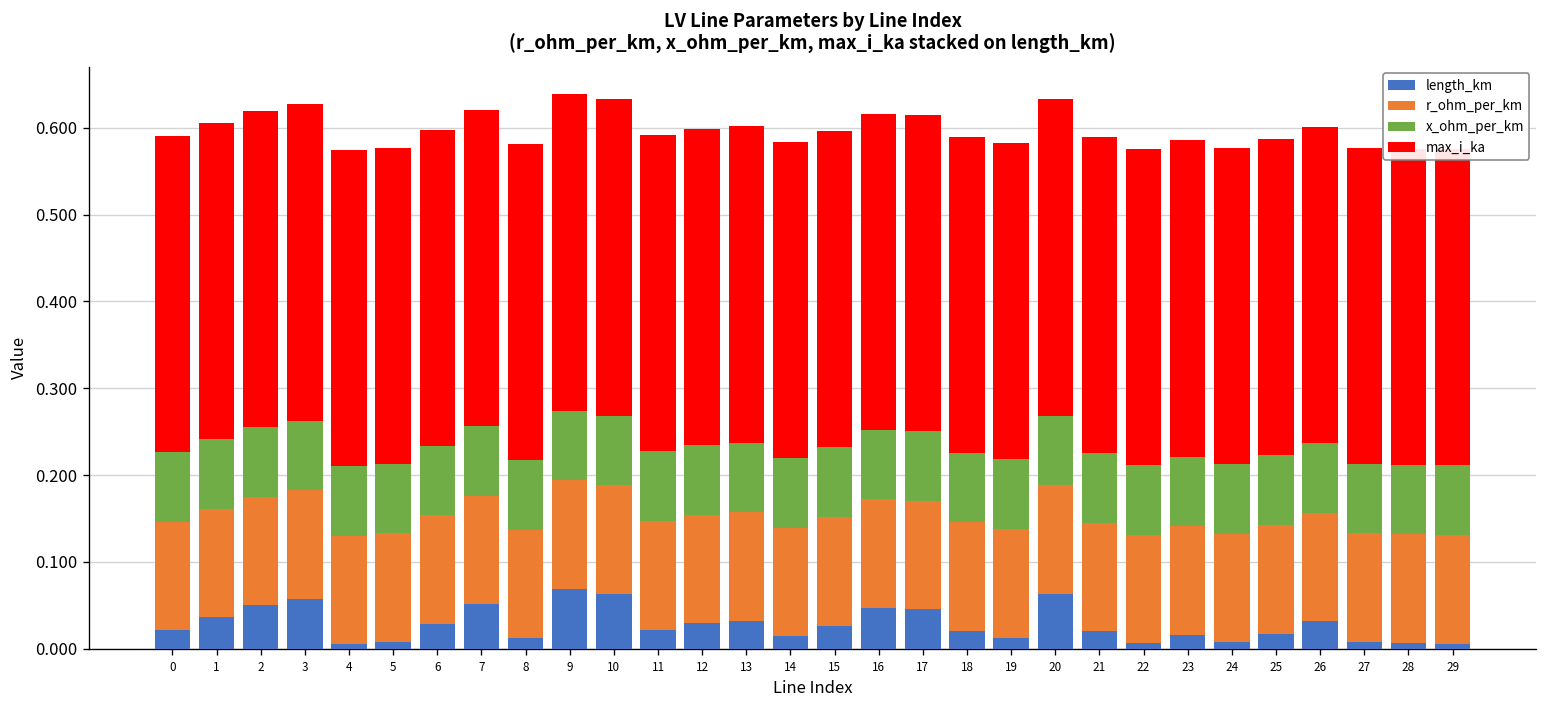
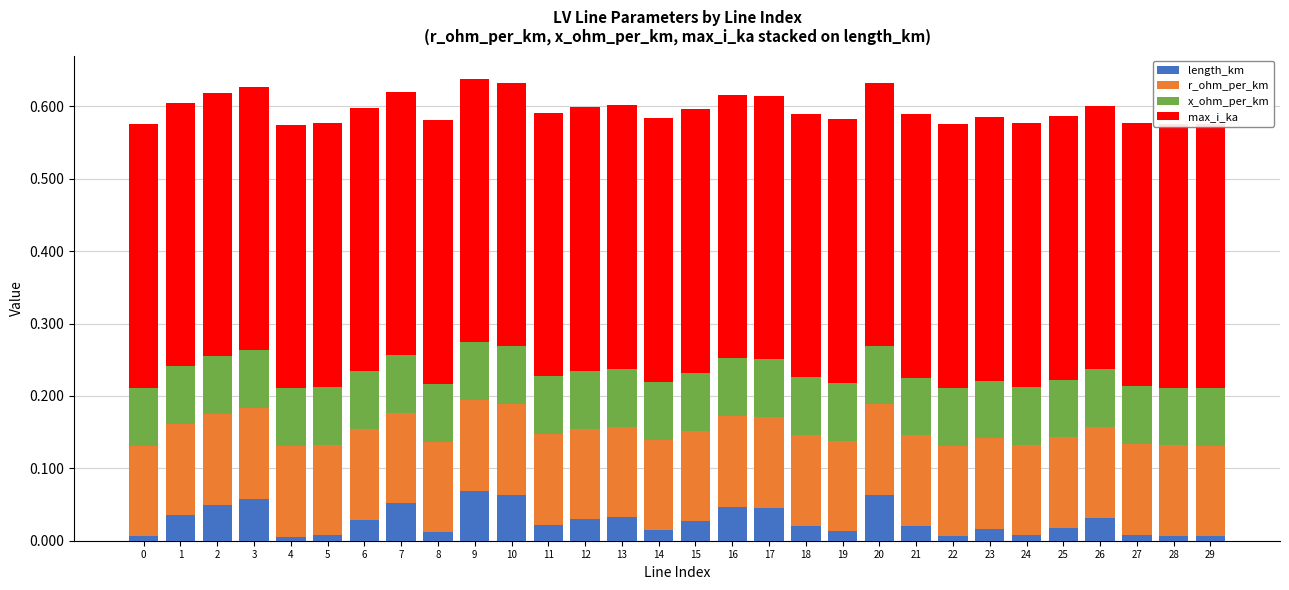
  {
    "length_km": {
-     "0": 0.02,
+     "0": 0.01,
      "1": 0.04,
      "2": 0.05,
      "3": 0.06,
      "4": 0.01,
      "5": 0.01,
      "6": 0.03,
      "7": 0.05,
      "8": 0.01,
      "9": 0.07,
      "10": 0.06,
      "11": 0.02,
      "12": 0.03,
      "13": 0.03,
      "14": 0.01,
      "15": 0.03,
      "16": 0.05,
      "17": 0.05,
      "18": 0.02,
      "19": 0.01,
      "20": 0.06,
      "21": 0.02,
      "22": 0.01,
      "23": 0.02,
      "24": 0.01,
      "25": 0.02,
      "26": 0.03,
      "27": 0.01,
      "28": 0.01,
      "29": 0.01
    },
    "r_ohm_per_km": {
      "0": 0.13,
      "1": 0.13,
      "2": 0.13,
      "3": 0.13,
      "4": 0.13,
      "5": 0.13,
      "6": 0.13,
      "7": 0.13,
      "8": 0.13,
      "9": 0.13,
      "10": 0.13,
      "11": 0.13,
      "12": 0.13,
      "13": 0.13,
      "14": 0.13,
      "15": 0.13,
      "16": 0.13,
      "17": 0.13,
      "18": 0.13,
      "19": 0.13,
      "20": 0.13,
      "21": 0.13,
      "22": 0.13,
      "23": 0.13,
      "24": 0.13,
      "25": 0.13,
      "26": 0.13,
      "27": 0.13,
      "28": 0.13,
      "29": 0.13
    },
    "x_ohm_per_km": {
      "0": 0.08,
      "1": 0.08,
      "2": 0.08,
      "3": 0.08,
      "4": 0.08,
      "5": 0.08,
      "6": 0.08,
      "7": 0.08,
      "8": 0.08,
      "9": 0.08,
      "10": 0.08,
      "11": 0.08,
      "12": 0.08,
      "13": 0.08,
      "14": 0.08,
      "15": 0.08,
      "16": 0.08,
      "17": 0.08,
      "18": 0.08,
      "19": 0.08,
      "20": 0.08,
      "21": 0.08,
      "22": 0.08,
      "23": 0.08,
      "24": 0.08,
      "25": 0.08,
      "26": 0.08,
      "27": 0.08,
      "28": 0.08,
      "29": 0.08
    },
    "max_i_ka": {
      "0": 0.36,
      "1": 0.36,
      "2": 0.36,
      "3": 0.36,
      "4": 0.36,
      "5": 0.36,
      "6": 0.36,
      "7": 0.36,
      "8": 0.36,
      "9": 0.36,
      "10": 0.36,
      "11": 0.36,
      "12": 0.36,
      "13": 0.36,
      "14": 0.36,
      "15": 0.36,
      "16": 0.36,
      "17": 0.36,
      "18": 0.36,
      "19": 0.36,
      "20": 0.36,
      "21": 0.36,
      "22": 0.36,
      "23": 0.36,
      "24": 0.36,
      "25": 0.36,
      "26": 0.36,
      "27": 0.36
    }
  }
